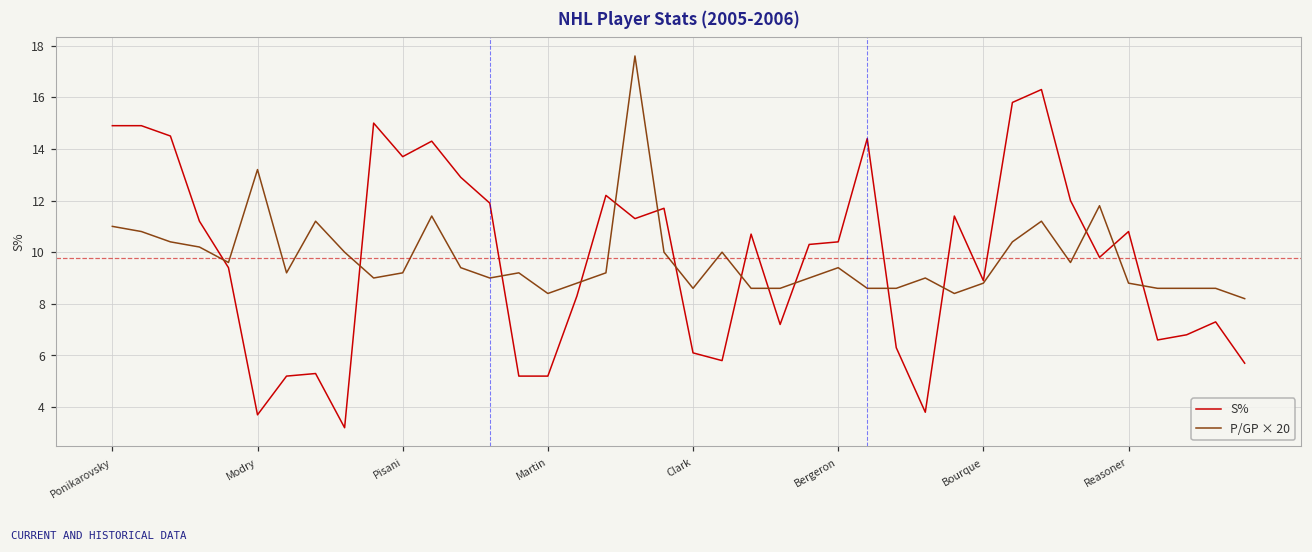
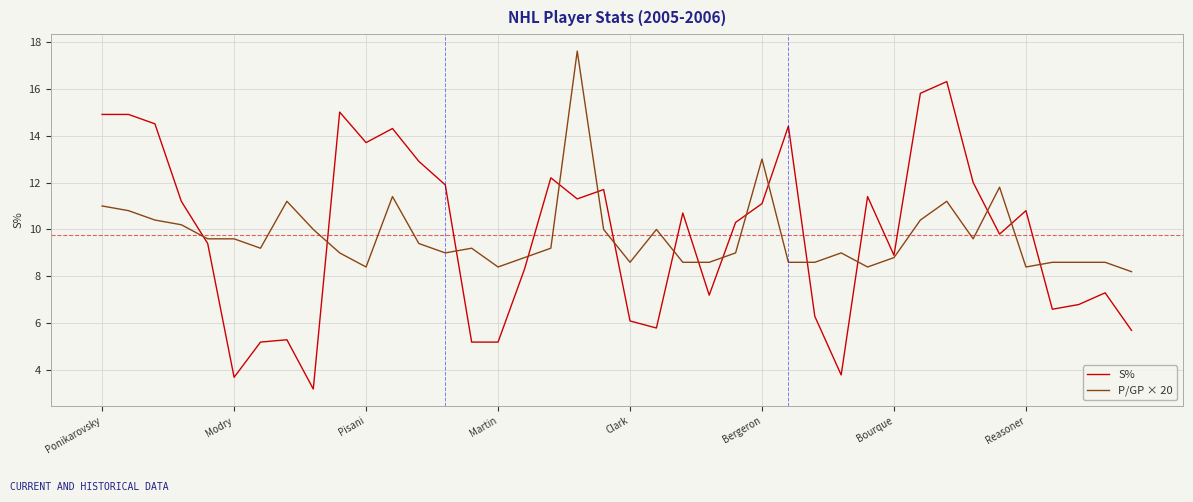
  {
    "S%": {
      "Ponikarovsky": 14.9,
      "Modry": 3.7,
      "Pisani": 13.7,
      "Martin": 5.2,
      "Clark": 6.1,
-     "Bergeron": 10.4,
+     "Bergeron": 11.1,
      "Reasoner": 10.8
    },
    "P/GP × 20": {
      "Ponikarovsky": 11.0,
-     "Modry": 13.2,
-     "Pisani": 9.2,
+     "Modry": 9.6,
+     "Pisani": 8.4,
      "Martin": 8.4,
      "Clark": 8.6,
-     "Bergeron": 9.4,
-     "Reasoner": 8.8
+     "Bergeron": 13.0,
+     "Reasoner": 8.4
    }
  }
